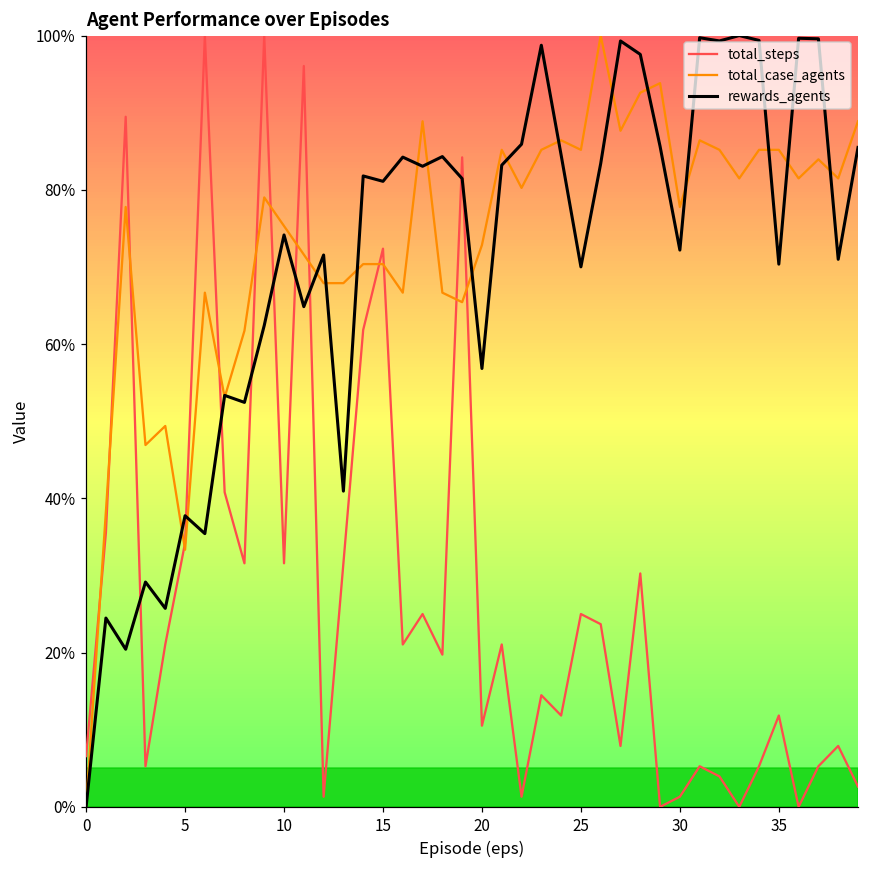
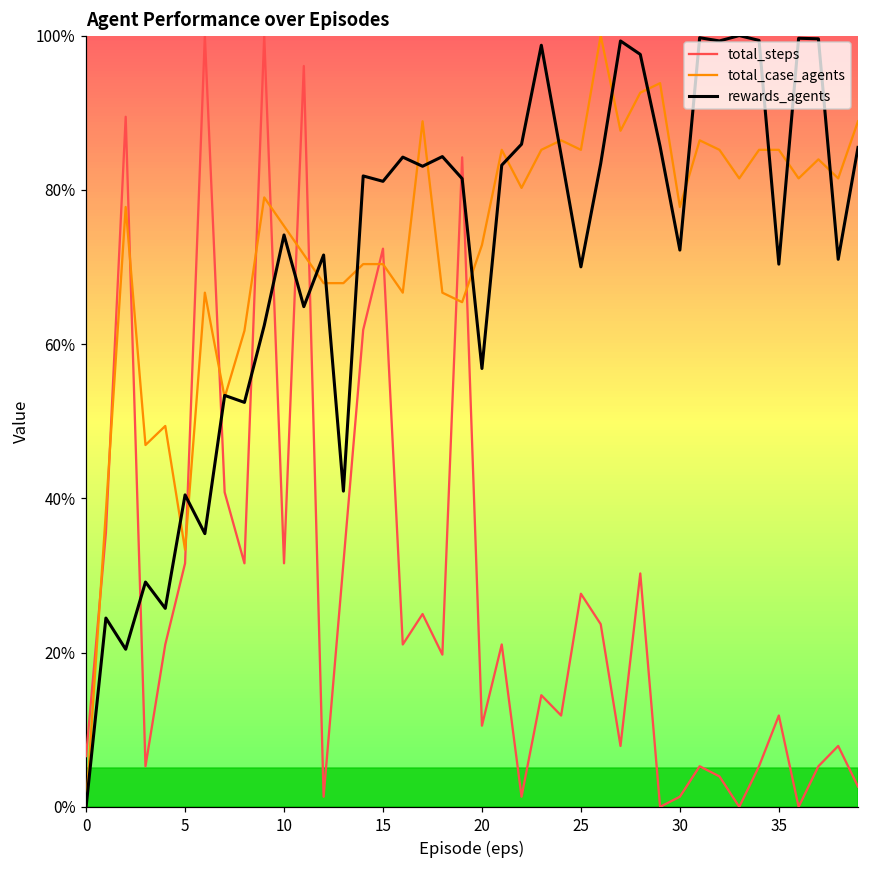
  {
    "total_steps": {
      "0": "7%",
-     "5": "34%",
+     "5": "32%",
      "10": "32%",
      "15": "72%",
      "20": "11%",
-     "25": "25%",
+     "25": "28%",
      "35": "12%"
    },
    "total_case_agents": {
      "5": "33%",
      "10": "75%",
      "15": "70%",
      "20": "73%",
      "25": "85%",
      "30": "78%",
      "35": "85%"
    },
    "rewards_agents": {
-     "5": "38%",
+     "5": "40%",
      "10": "74%",
      "15": "81%",
      "20": "57%",
      "25": "70%",
      "30": "72%",
      "35": "70%"
    }
  }
